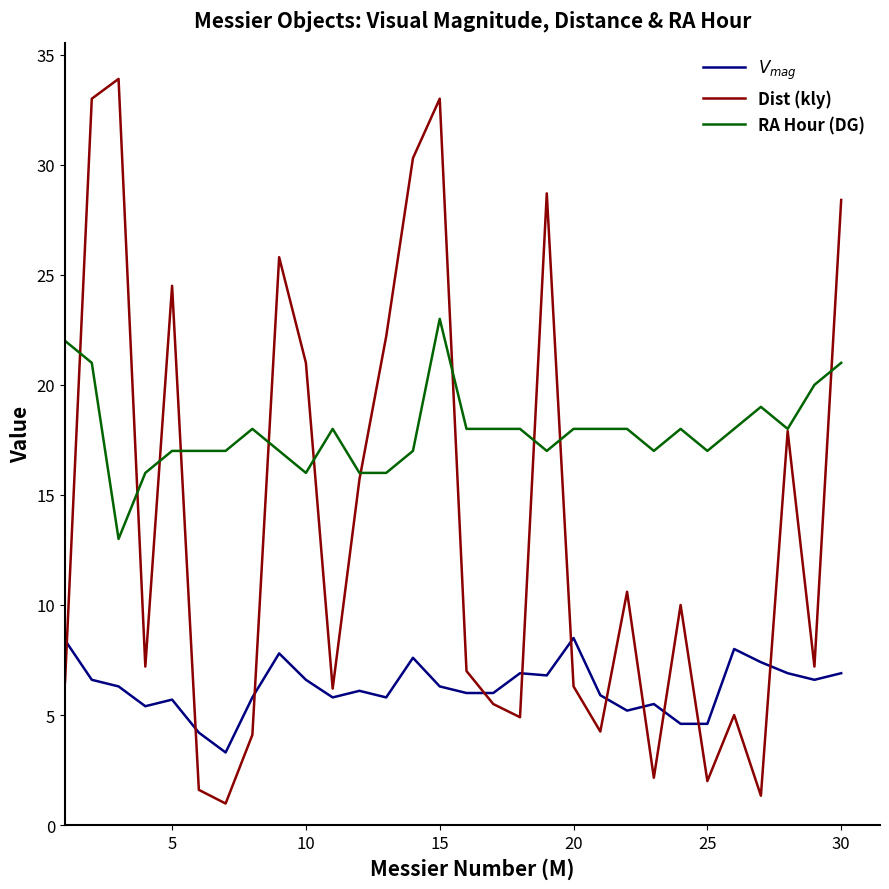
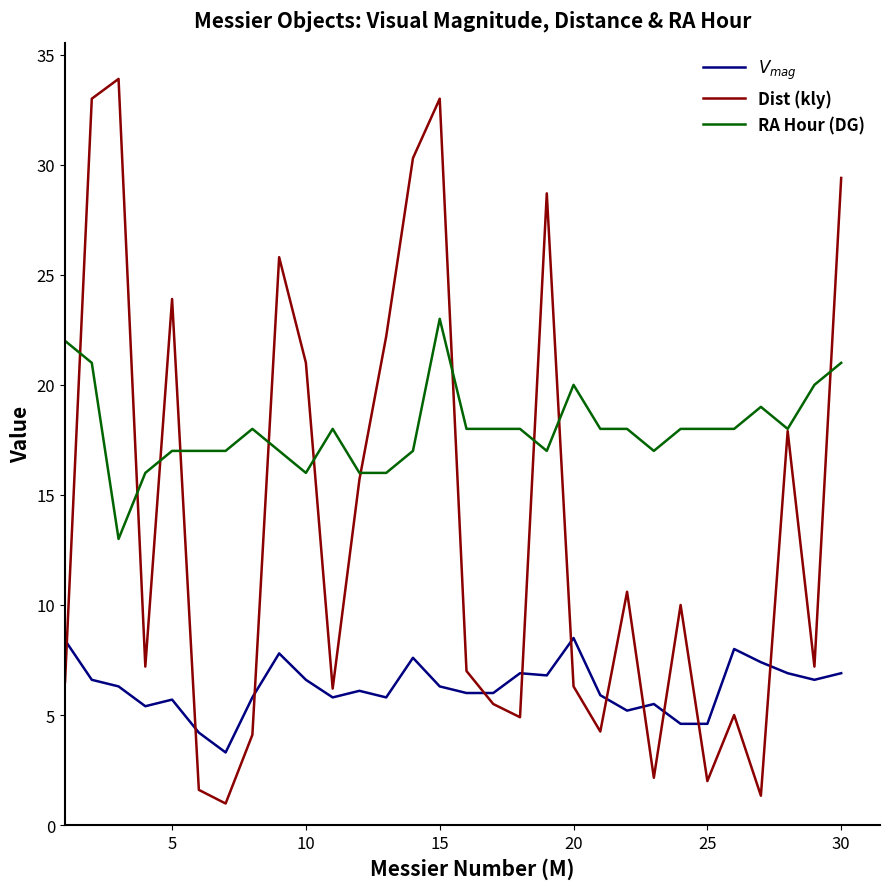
  {
    "Dist (kly)": {
-     "5": 24.5,
+     "5": 23.9,
      "10": 21.0,
      "15": 33.0,
      "20": 6.3,
      "25": 2.0,
-     "30": 28.4
+     "30": 29.4
    },
    "RA Hour (DG)": {
      "5": 17,
      "10": 16,
      "15": 23,
-     "20": 18,
-     "25": 17,
+     "20": 20,
+     "25": 18,
      "30": 21
    }
  }
